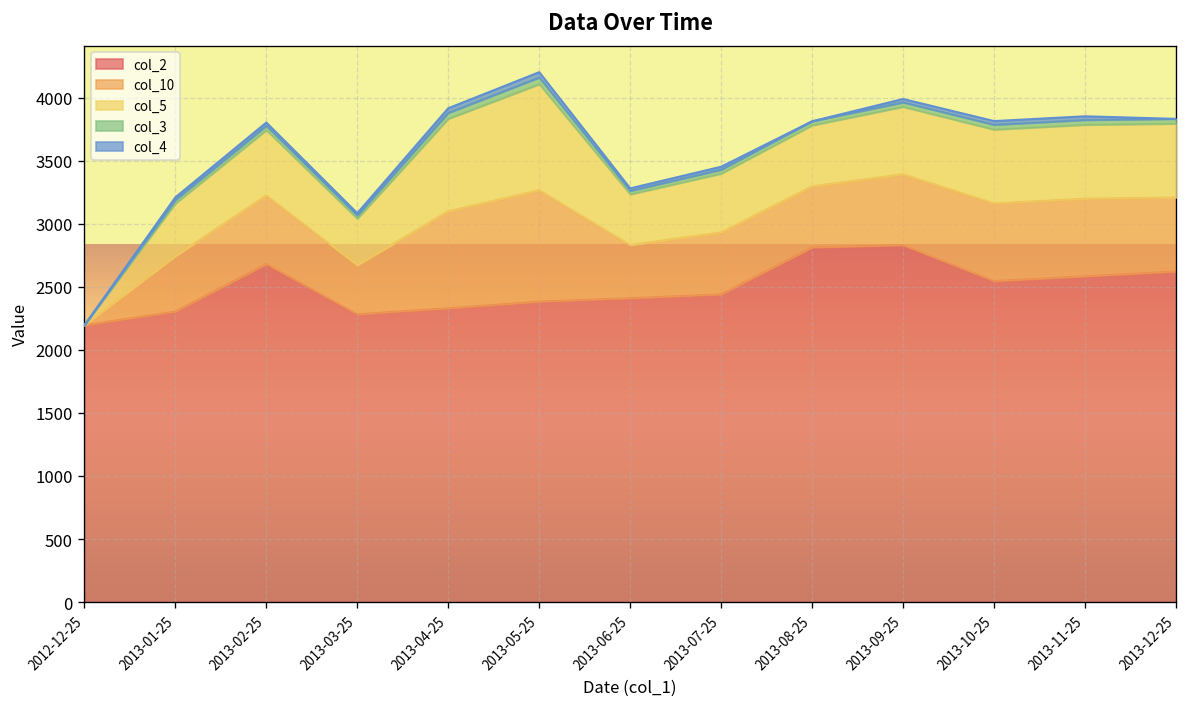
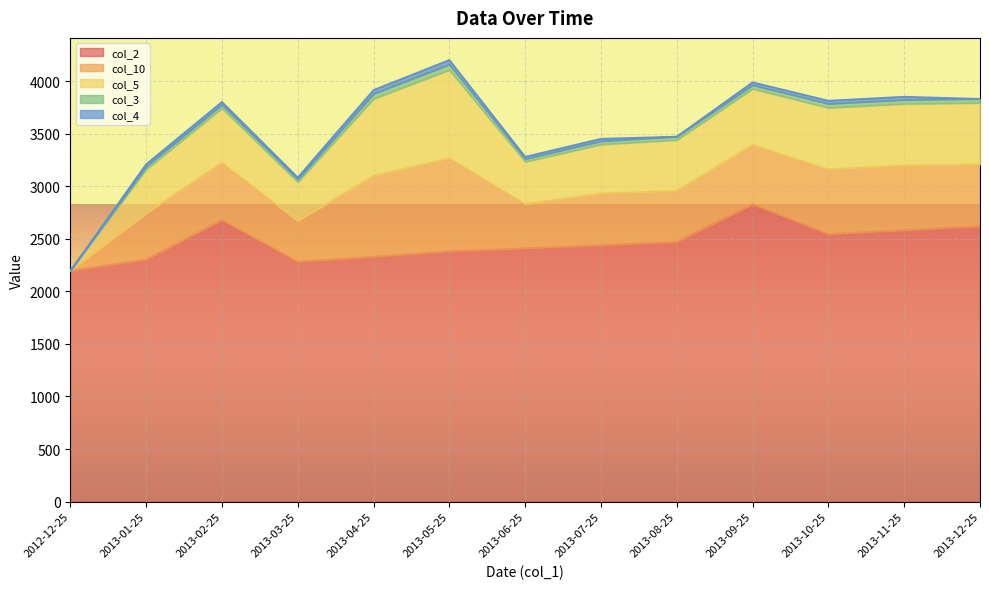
  {
    "col_2": {
      "2013-01-25": 2300,
      "2013-02-25": 2680,
      "2013-03-25": 2280,
      "2013-04-25": 2330,
      "2013-05-25": 2380,
      "2013-06-25": 2410,
      "2013-07-25": 2440,
-     "2013-08-25": 2810,
+     "2013-08-25": 2470,
      "2013-09-25": 2830,
      "2013-10-25": 2550,
      "2013-11-25": 2580,
      "2013-12-25": 2620
    },
    "col_3": {
      "2013-02-25": 30,
      "2013-04-25": 50,
      "2013-05-25": 50,
      "2013-09-25": 40,
      "2013-10-25": 40,
      "2013-11-25": 40
    },
    "col_4": {
      "2013-02-25": 30,
      "2013-04-25": 40,
      "2013-05-25": 40,
      "2013-09-25": 30,
      "2013-10-25": 30,
      "2013-11-25": 30
    }
  }
